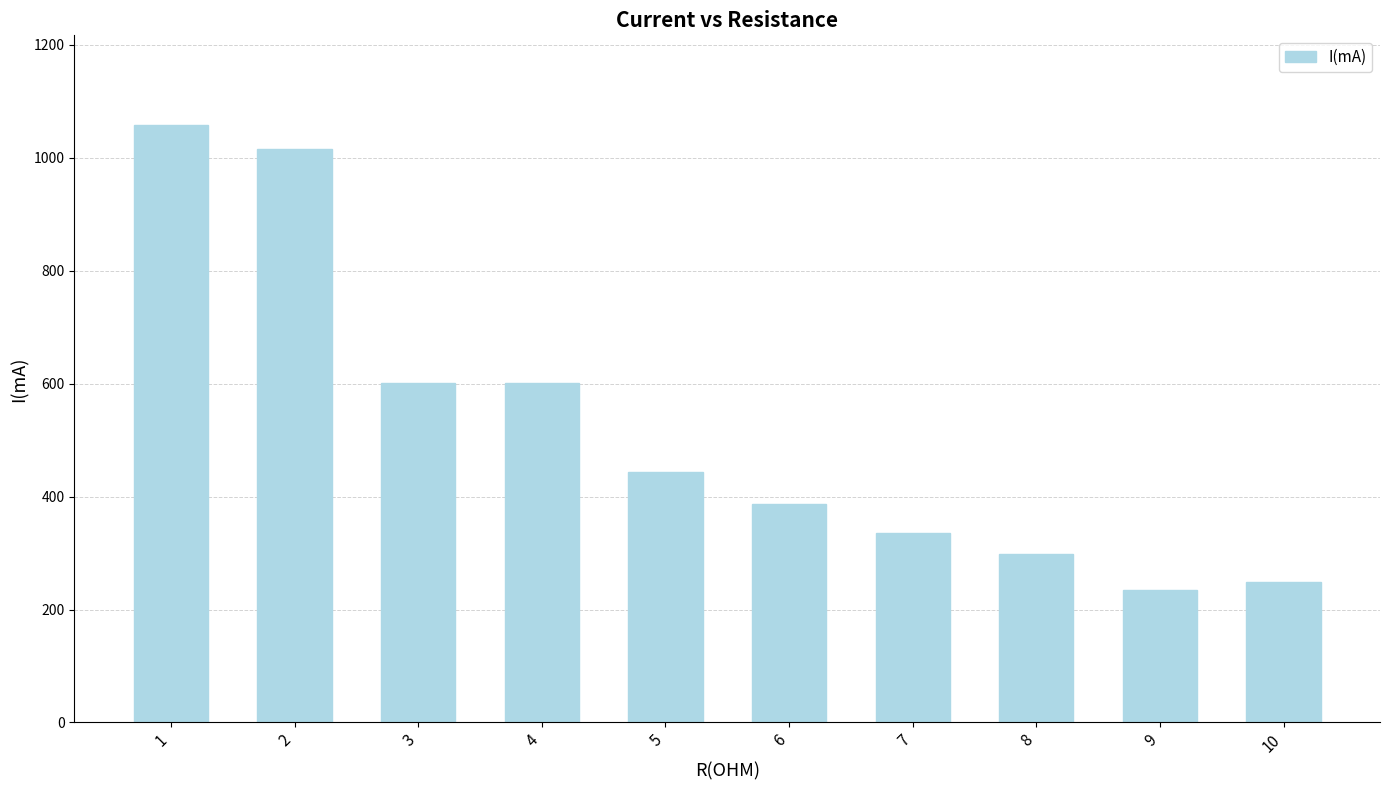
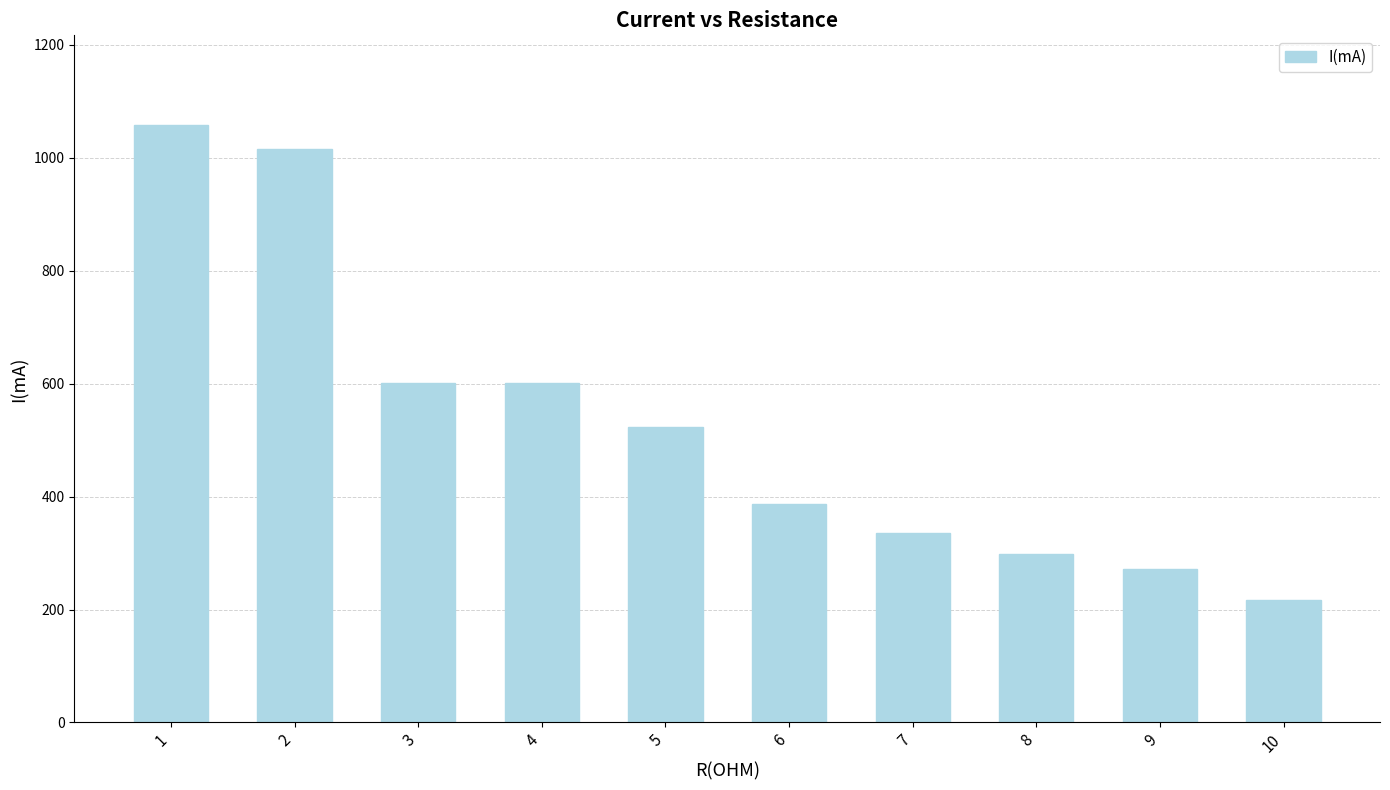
  {
    "1": 1060,
    "2": 1020,
    "3": 600,
    "4": 600,
-   "5": 440,
+   "5": 520,
    "6": 390,
    "7": 340,
    "8": 300,
-   "9": 240,
-   "10": 250
+   "9": 270,
+   "10": 220
  }
